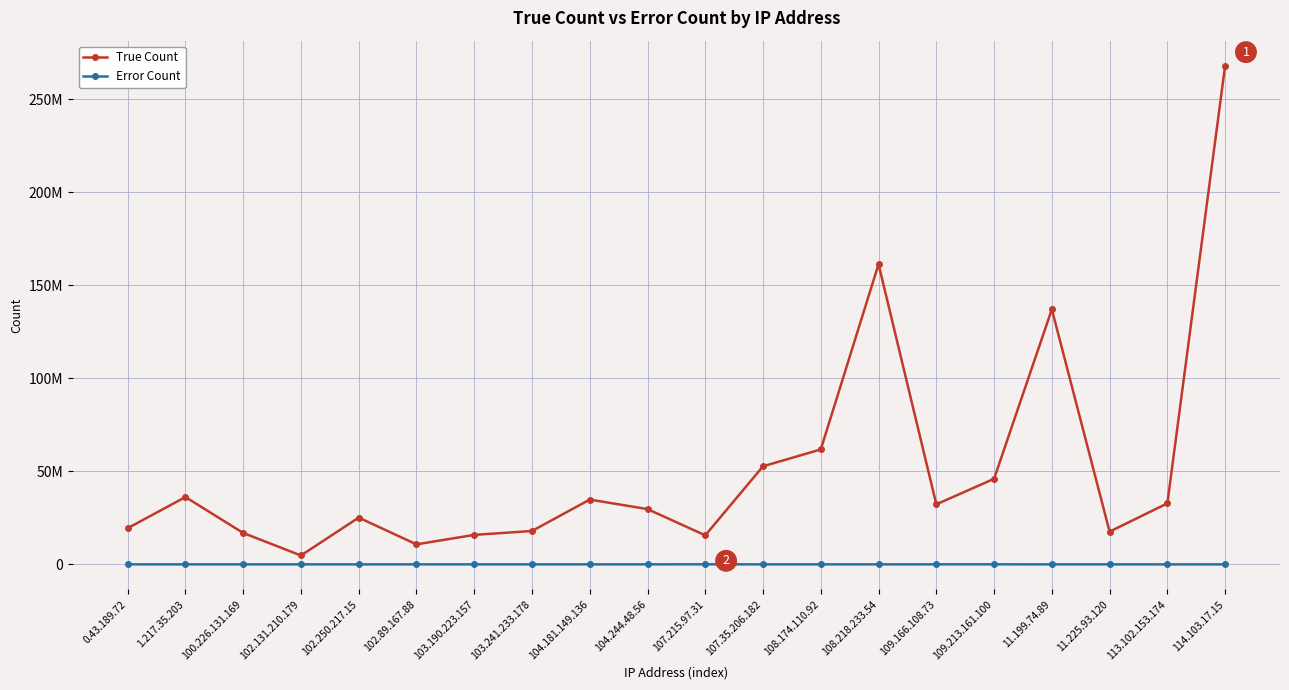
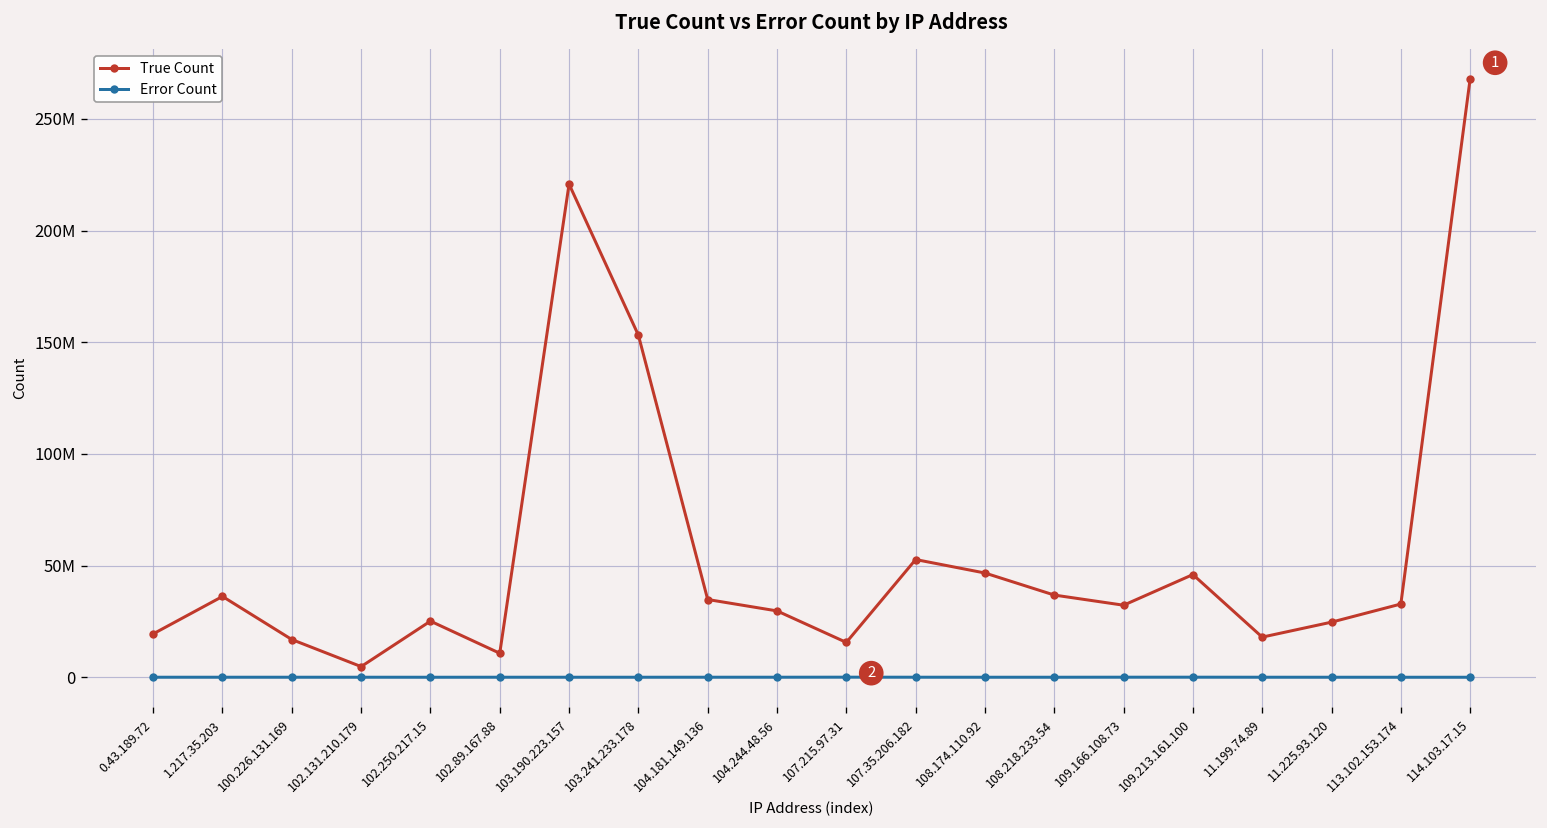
  {
    "True Count": {
      "0.43.189.72": 19000000,
      "1.217.35.203": 36000000,
      "100.226.131.169": 17000000,
      "102.131.210.179": 5000000,
      "102.250.217.15": 25000000,
      "102.89.167.88": 11000000,
-     "103.190.223.157": 16000000,
-     "103.241.233.178": 18000000,
+     "103.190.223.157": 221000000,
+     "103.241.233.178": 153000000,
      "104.181.149.136": 35000000,
      "104.244.48.56": 30000000,
      "107.215.97.31": 16000000,
      "107.35.206.182": 53000000,
-     "108.174.110.92": 62000000,
-     "108.218.233.54": 161000000,
+     "108.174.110.92": 47000000,
+     "108.218.233.54": 37000000,
      "109.166.108.73": 32000000,
      "109.213.161.100": 46000000,
-     "11.199.74.89": 137000000,
-     "11.225.93.120": 18000000,
+     "11.199.74.89": 18000000,
+     "11.225.93.120": 25000000,
      "113.102.153.174": 33000000
    },
    "Error Count": {
      "0.43.189.72": 0,
      "1.217.35.203": 0,
      "100.226.131.169": 0,
      "102.131.210.179": 0,
      "102.250.217.15": 0,
      "102.89.167.88": 0,
      "103.190.223.157": 0,
      "103.241.233.178": 0,
      "104.181.149.136": 0,
      "104.244.48.56": 0,
      "107.35.206.182": 0,
      "108.174.110.92": 0,
      "108.218.233.54": 0,
      "109.166.108.73": 0,
      "109.213.161.100": 0,
      "11.199.74.89": 0,
      "11.225.93.120": 0,
      "113.102.153.174": 0,
      "114.103.17.15": 0
    }
  }
